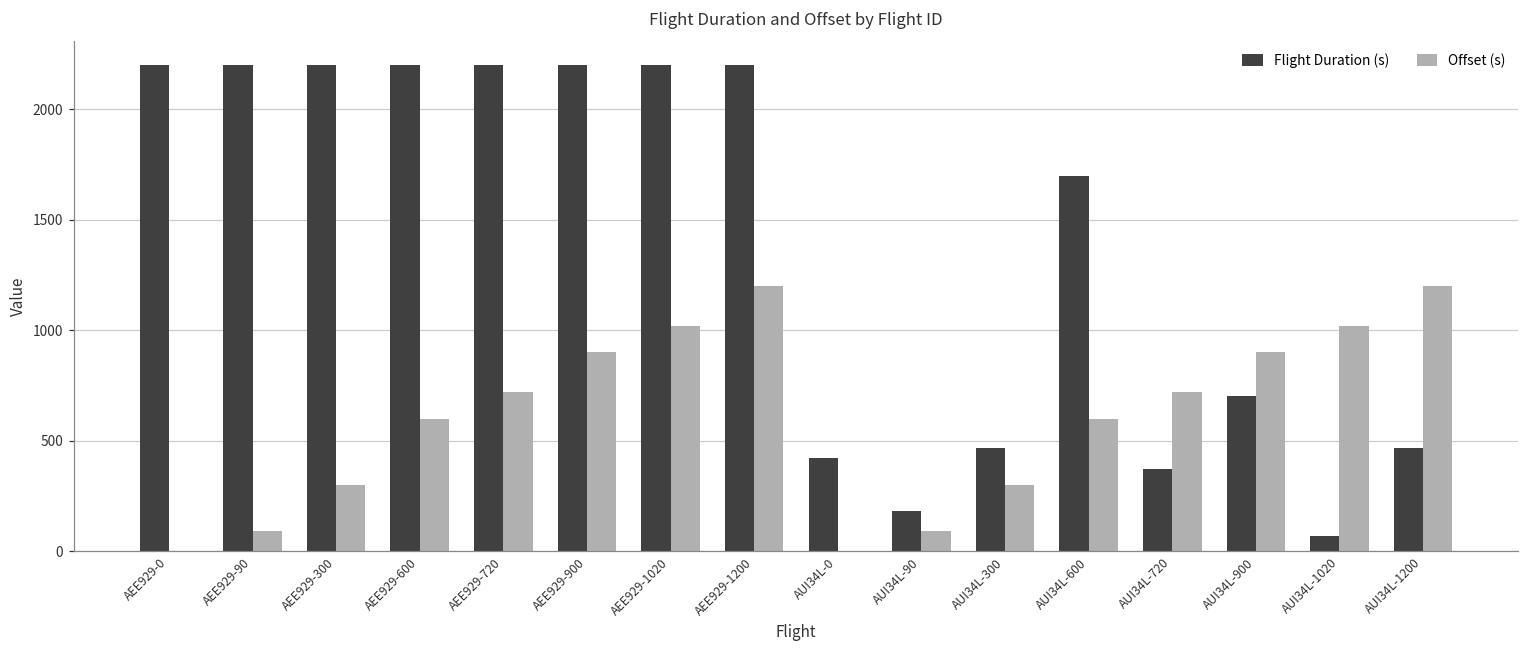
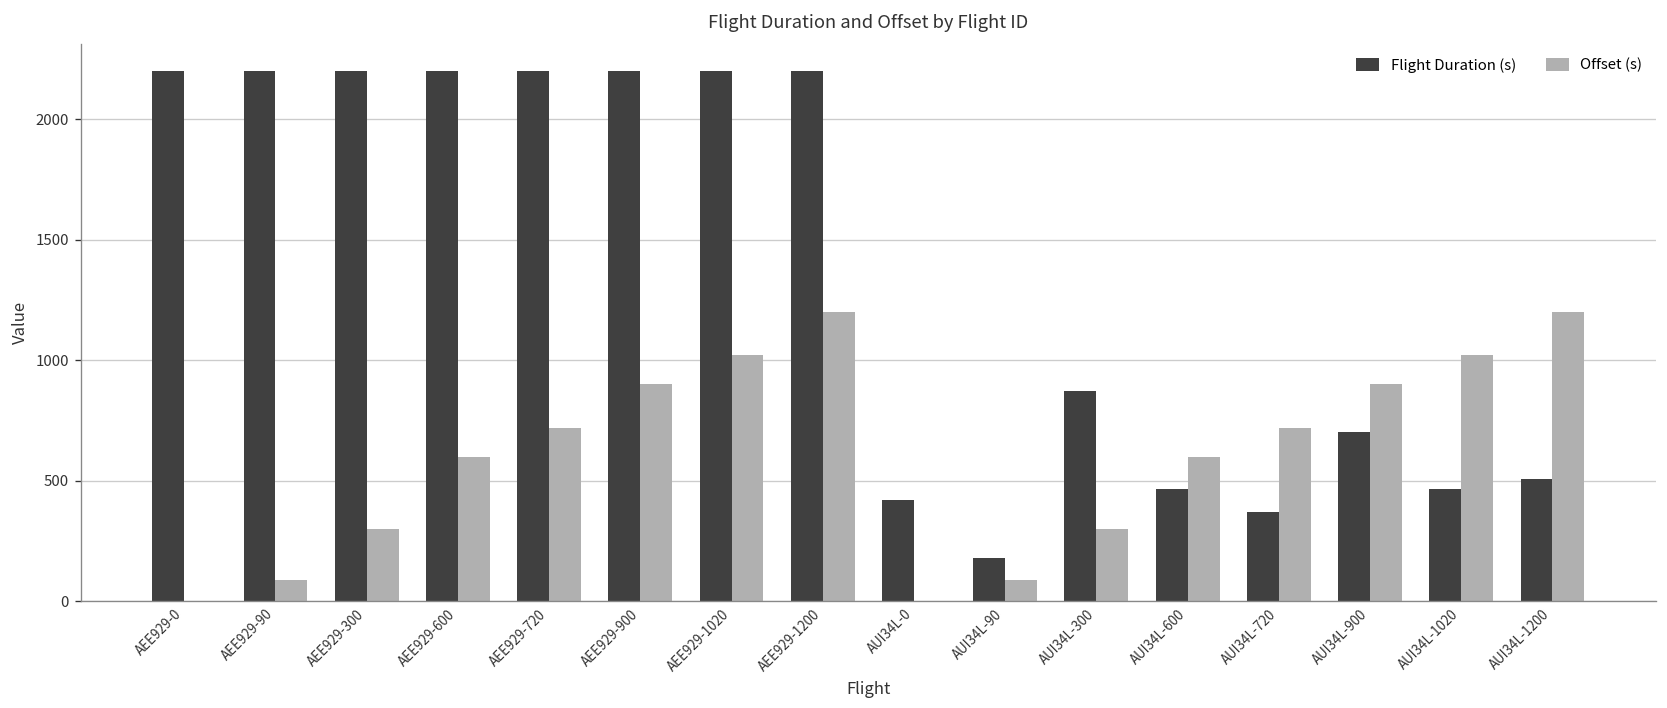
  {
    "Flight Duration (s)": {
      "AEE929-0": 2200,
      "AEE929-90": 2200,
      "AEE929-300": 2200,
      "AEE929-600": 2200,
      "AEE929-720": 2200,
      "AEE929-900": 2200,
      "AEE929-1020": 2200,
      "AEE929-1200": 2200,
      "AUI34L-0": 420,
      "AUI34L-90": 180,
-     "AUI34L-300": 460,
-     "AUI34L-600": 1700,
+     "AUI34L-300": 870,
+     "AUI34L-600": 460,
      "AUI34L-720": 370,
      "AUI34L-900": 700,
-     "AUI34L-1020": 70,
-     "AUI34L-1200": 460
+     "AUI34L-1020": 460,
+     "AUI34L-1200": 510
    },
    "Offset (s)": {
      "AEE929-0": 0,
      "AEE929-90": 90,
      "AEE929-300": 300,
      "AEE929-600": 600,
      "AEE929-720": 720,
      "AEE929-900": 900,
      "AEE929-1020": 1020,
      "AEE929-1200": 1200,
      "AUI34L-0": 0,
      "AUI34L-90": 90,
      "AUI34L-300": 300,
      "AUI34L-600": 600,
      "AUI34L-720": 720,
      "AUI34L-900": 900,
      "AUI34L-1020": 1020,
      "AUI34L-1200": 1200
    }
  }
